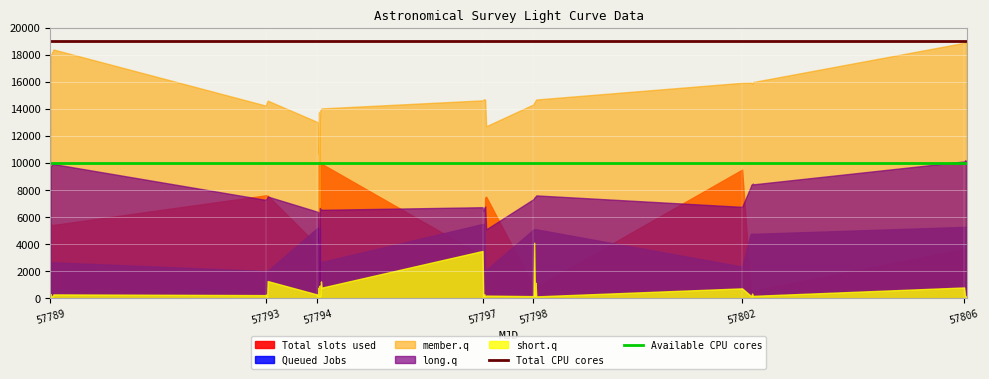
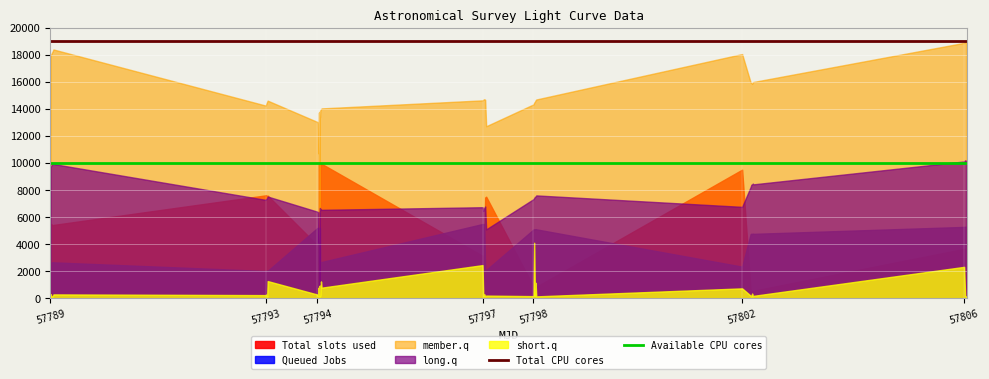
  {
    "Total CPU cores": {
      "57789": 19000,
      "57793": 19000,
      "57794": 19000,
      "57797": 19000,
      "57798": 19000,
      "57802": 19000
    },
    "Total slots used": {
      "57789": 5500,
      "57793": 7600,
      "57794": 3900,
      "57797": 3100,
      "57798": 900,
      "57802": 9500,
      "57806": 3700
    },
    "Queued Jobs": {
      "57789": 2600,
      "57793": 2000,
      "57794": 5200,
      "57797": 5500,
      "57798": 5100,
      "57802": 2300,
      "57806": 5300
    },
    "Available CPU cores": {
      "57793": 10000,
      "57797": 10000,
      "57798": 10000,
      "57802": 10000
    },
    "member.q": {
      "57789": 18000,
      "57793": 14300,
      "57794": 13000,
      "57797": 14600,
      "57798": 14300,
-     "57802": 15900
+     "57802": 18100
    },
    "long.q": {
      "57789": 9700,
      "57793": 7300,
      "57794": 6400,
      "57797": 6700,
      "57798": 7300,
      "57802": 6800
    },
    "short.q": {
      "57789": 300,
      "57793": 200,
-     "57797": 3500,
+     "57797": 2400,
      "57802": 700,
-     "57806": 800
+     "57806": 2300
    }
  }
